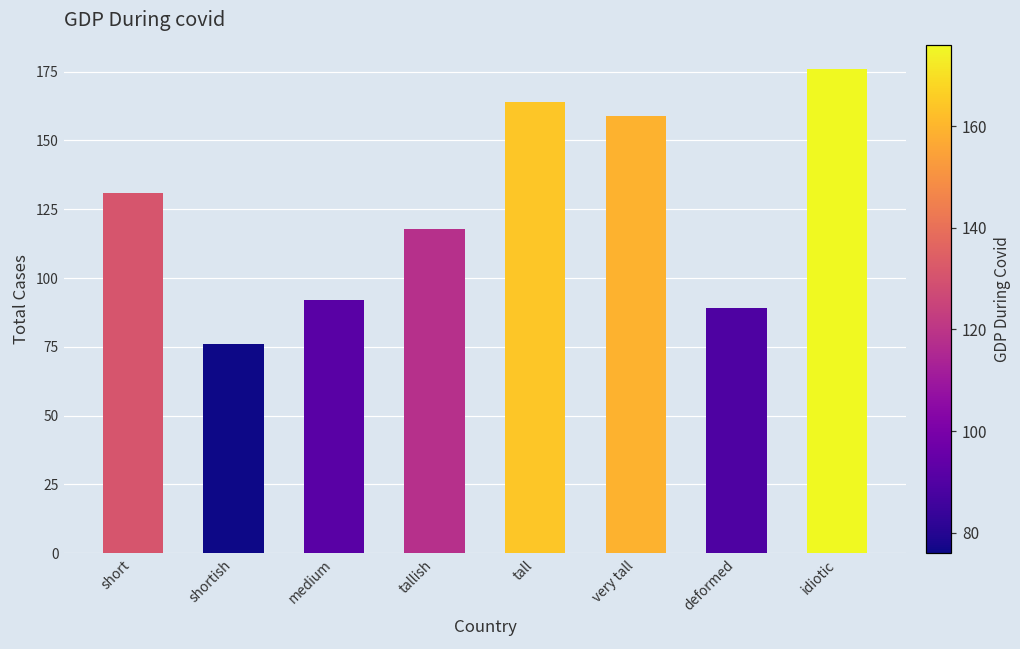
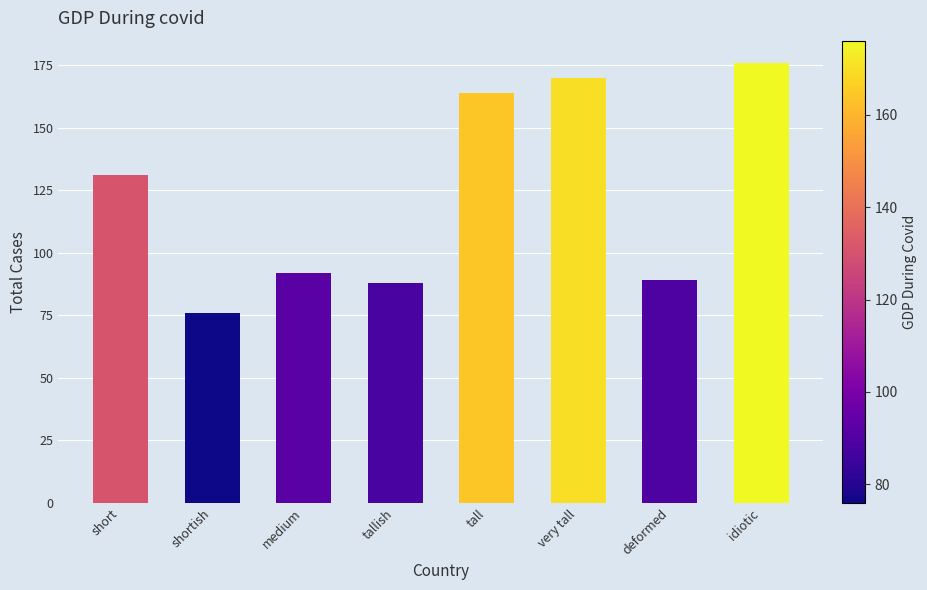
  {
    "short": 131,
    "shortish": 76,
    "medium": 92,
-   "tallish": 118,
+   "tallish": 88,
    "tall": 164,
-   "very tall": 159,
+   "very tall": 170,
    "deformed": 89,
    "idiotic": 176
  }
